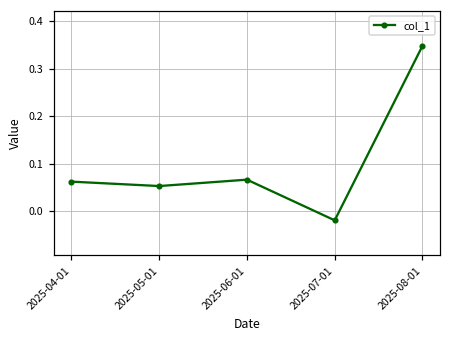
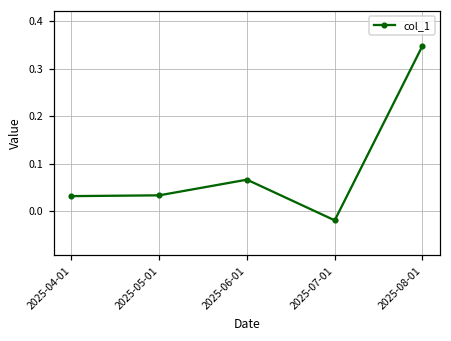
  {
-   "2025-04-01": 0.06,
-   "2025-05-01": 0.05,
+   "2025-04-01": 0.03,
+   "2025-05-01": 0.03,
    "2025-06-01": 0.07,
    "2025-07-01": -0.02,
    "2025-08-01": 0.35
  }
